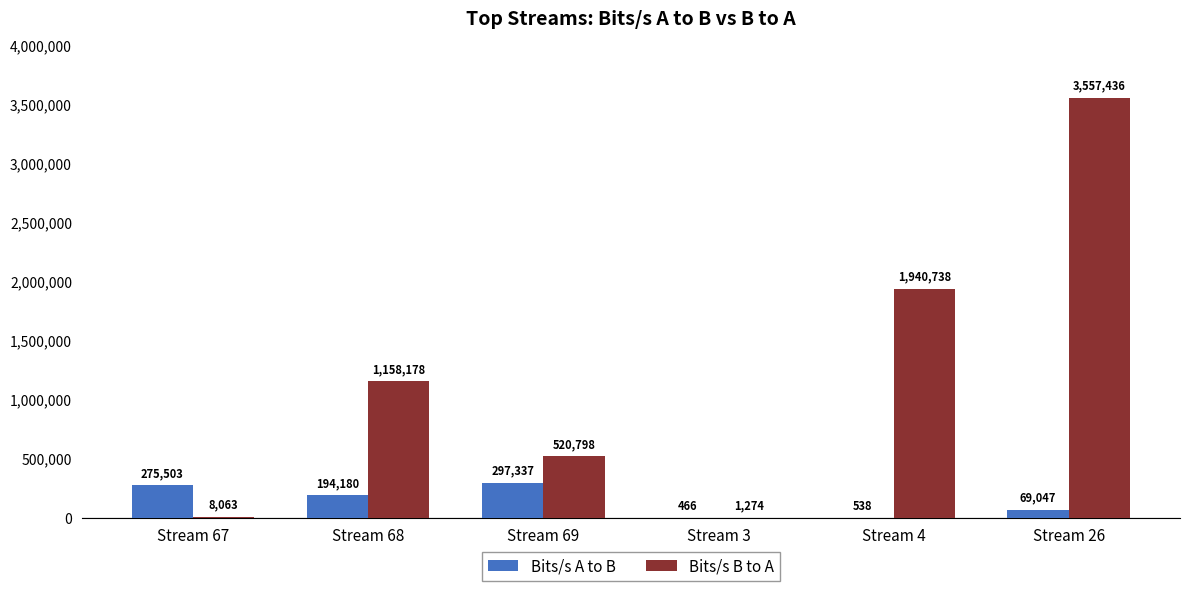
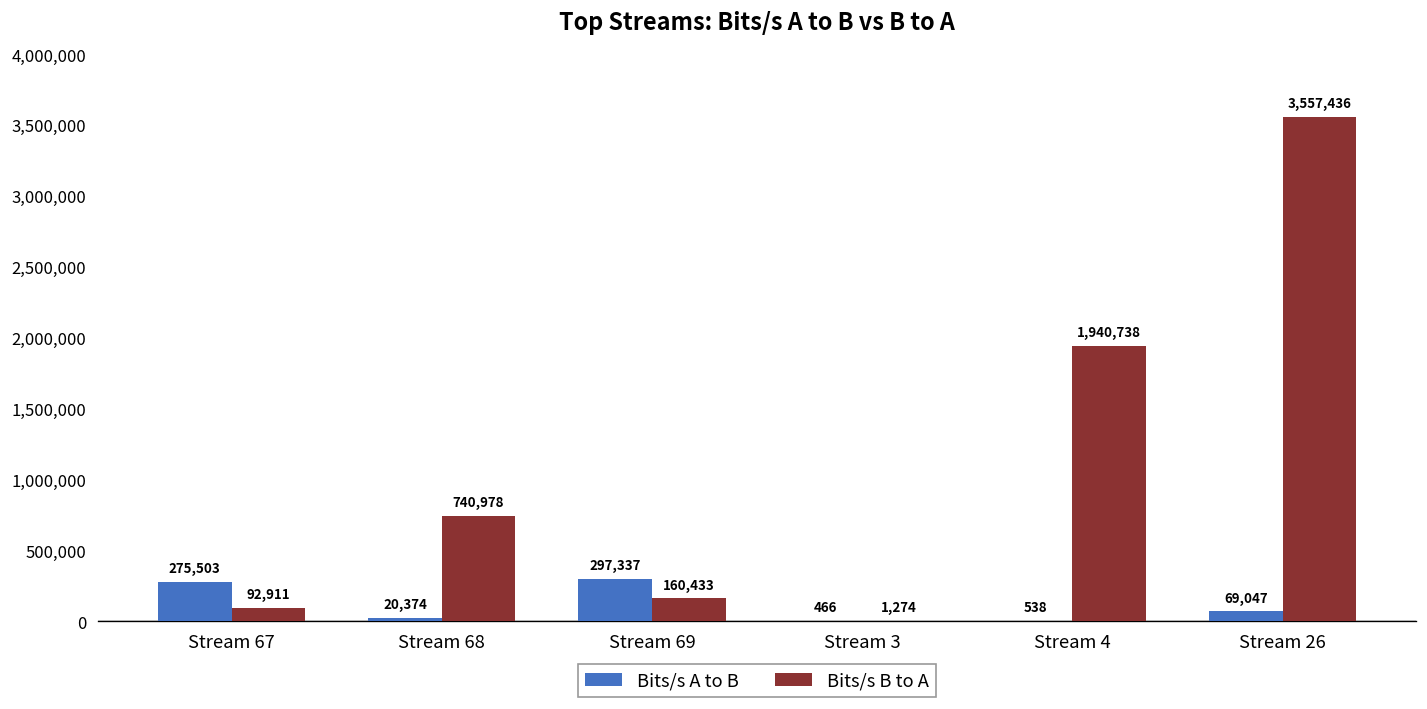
  {
    "Bits/s A to B": {
      "Stream 67": "275,503",
-     "Stream 68": "194,180",
+     "Stream 68": "20,374",
      "Stream 69": "297,337",
      "Stream 3": "466",
      "Stream 4": "538",
      "Stream 26": "69,047"
    },
    "Bits/s B to A": {
-     "Stream 67": "8,063",
-     "Stream 68": "1,158,178",
-     "Stream 69": "520,798",
+     "Stream 67": "92,911",
+     "Stream 68": "740,978",
+     "Stream 69": "160,433",
      "Stream 3": "1,274",
      "Stream 4": "1,940,738",
      "Stream 26": "3,557,436"
    }
  }
